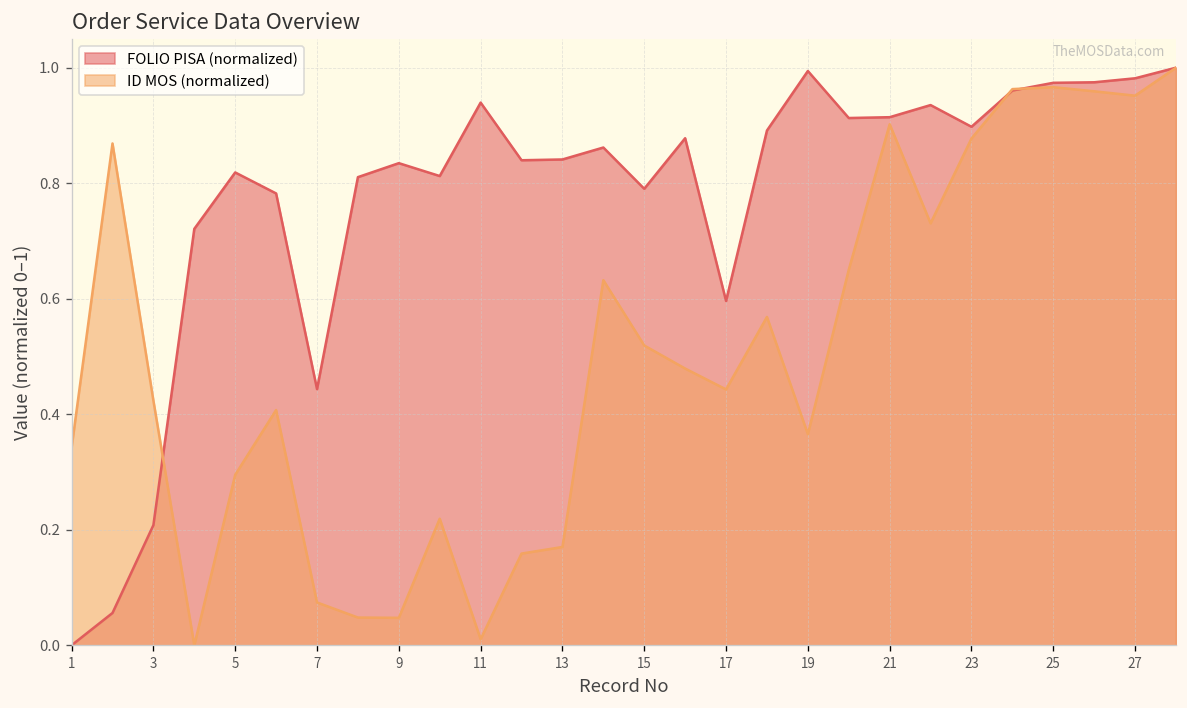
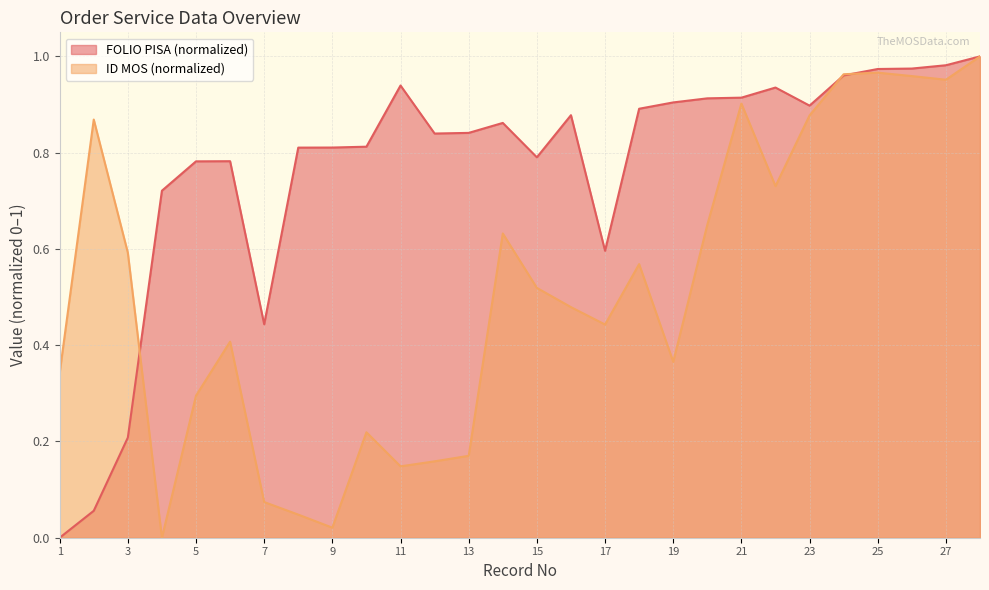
  {
    "FOLIO PISA (normalized)": {
      "1": 0.00,
      "3": 0.21,
-     "5": 0.82,
+     "5": 0.78,
      "7": 0.44,
-     "9": 0.83,
+     "9": 0.81,
      "11": 0.94,
      "13": 0.84,
      "15": 0.79,
      "17": 0.60,
-     "19": 0.99,
+     "19": 0.90,
      "21": 0.91,
      "23": 0.90,
      "25": 0.97,
      "27": 0.98
    },
    "ID MOS (normalized)": {
      "1": 0.34,
-     "3": 0.42,
+     "3": 0.59,
      "5": 0.30,
      "7": 0.07,
-     "9": 0.05,
-     "11": 0.01,
+     "9": 0.02,
+     "11": 0.15,
      "13": 0.17,
      "15": 0.52,
      "17": 0.44,
      "19": 0.37,
      "21": 0.90,
      "23": 0.88,
      "25": 0.97,
      "27": 0.95
    }
  }
